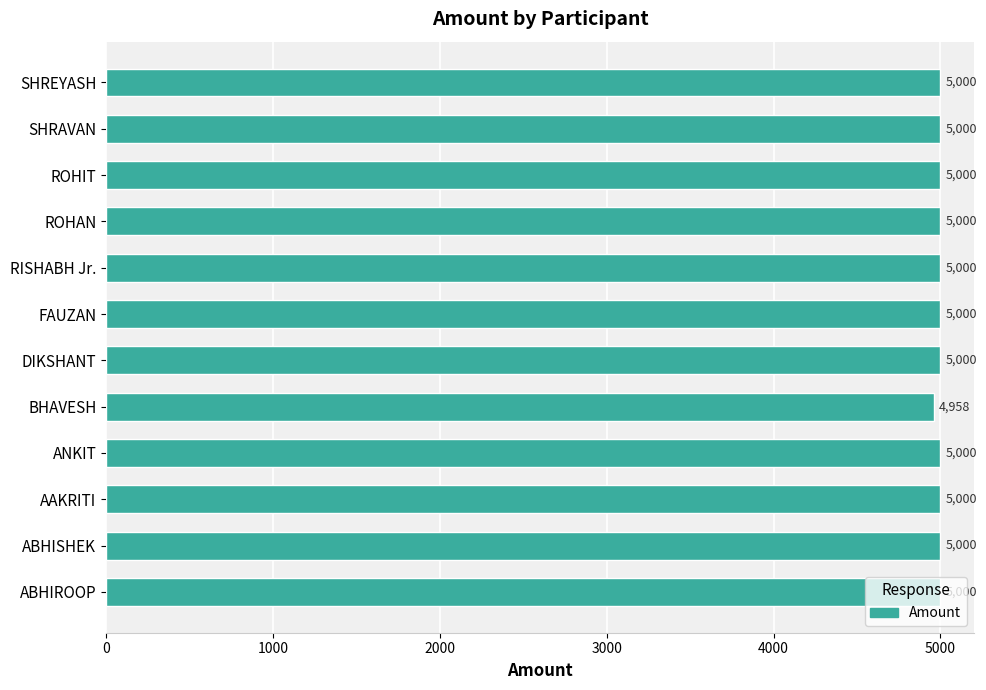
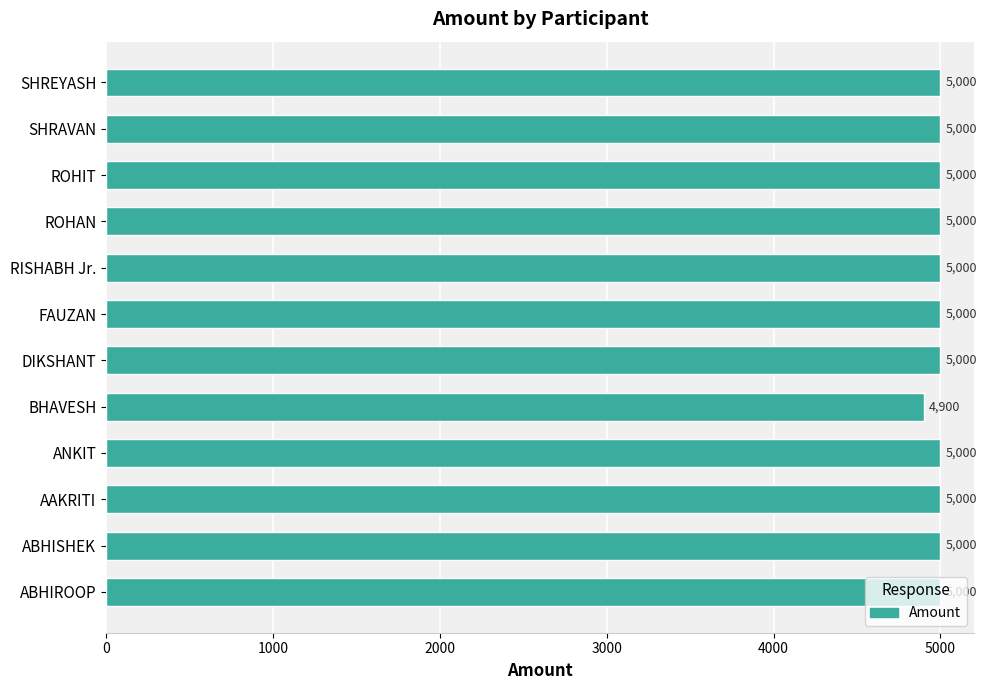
  {
    "SHREYASH": "5,000",
    "SHRAVAN": "5,000",
    "ROHIT": "5,000",
    "ROHAN": "5,000",
    "RISHABH Jr.": "5,000",
    "FAUZAN": "5,000",
    "DIKSHANT": "5,000",
-   "BHAVESH": "4,958",
+   "BHAVESH": "4,900",
    "ANKIT": "5,000",
    "AAKRITI": "5,000",
    "ABHISHEK": "5,000"
  }
